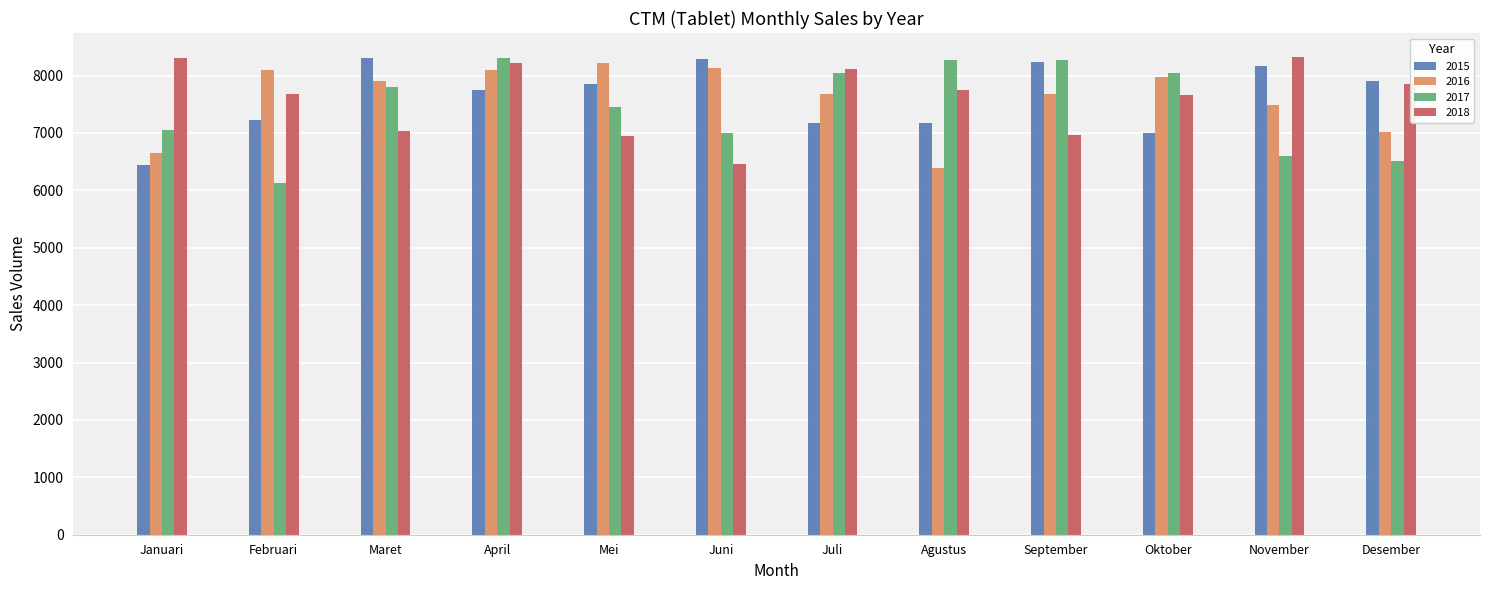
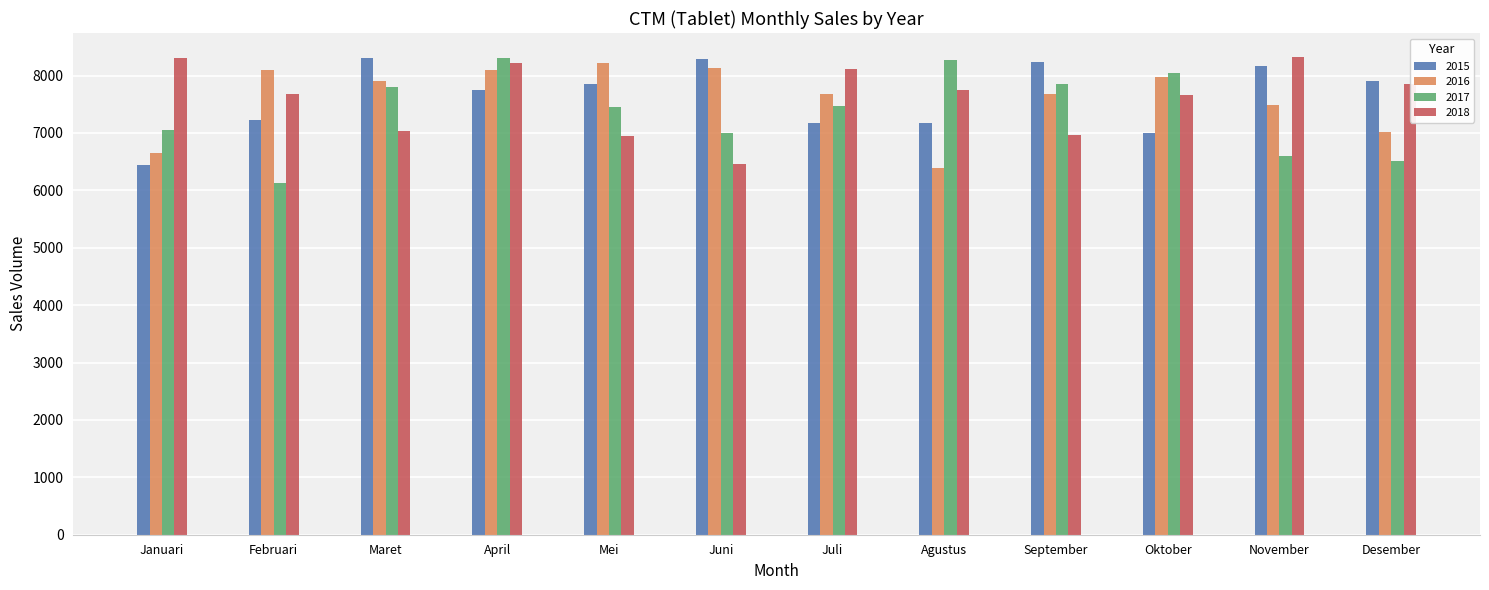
  {
    "2015": {
      "Januari": 6400,
      "Februari": 7200,
      "Maret": 8300,
      "April": 7700,
      "Mei": 7900,
      "Juni": 8300,
      "Juli": 7200,
      "Agustus": 7200,
      "September": 8200,
      "Oktober": 7000,
      "November": 8200,
      "Desember": 7900
    },
    "2017": {
      "Januari": 7000,
      "Februari": 6100,
      "Maret": 7800,
      "April": 8300,
      "Mei": 7500,
      "Juni": 7000,
-     "Juli": 8000,
+     "Juli": 7500,
      "Agustus": 8300,
-     "September": 8300,
+     "September": 7900,
      "Oktober": 8000,
      "November": 6600,
      "Desember": 6500
    }
  }
